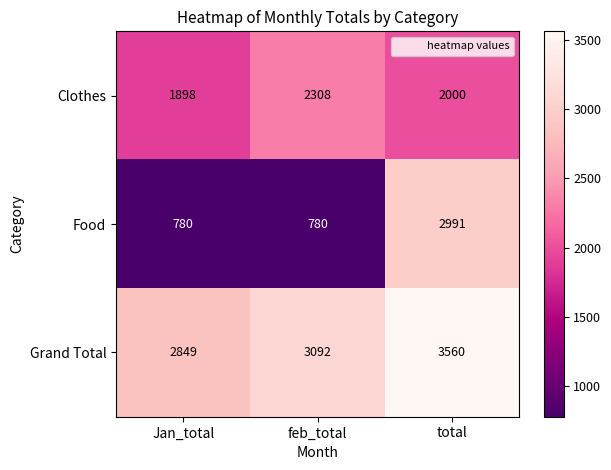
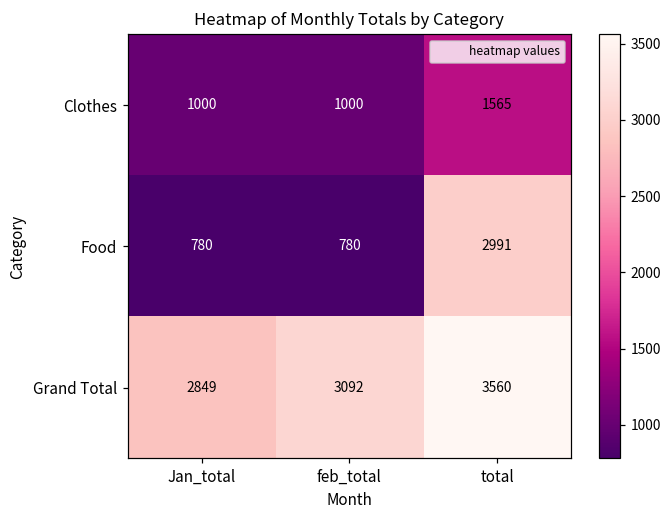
  {
    "Clothes": {
-     "Jan_total": 1898,
-     "feb_total": 2308,
-     "total": 2000
+     "Jan_total": 1000,
+     "feb_total": 1000,
+     "total": 1565
    },
    "Food": {
      "Jan_total": 780,
      "feb_total": 780,
      "total": 2991
    },
    "Grand Total": {
      "Jan_total": 2849,
      "feb_total": 3092,
      "total": 3560
    }
  }
